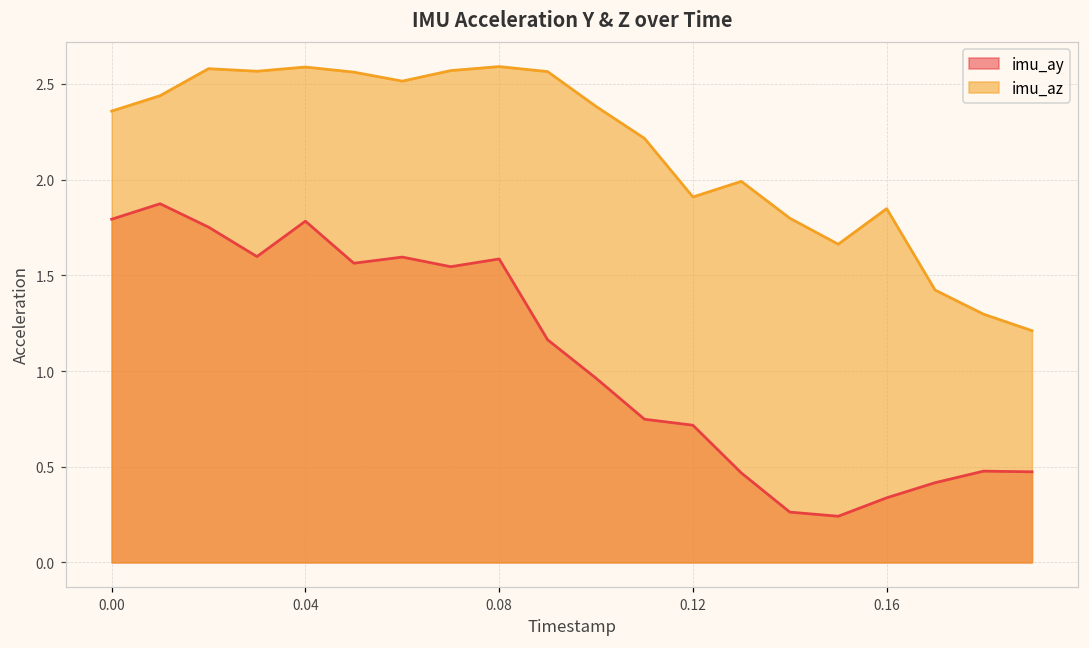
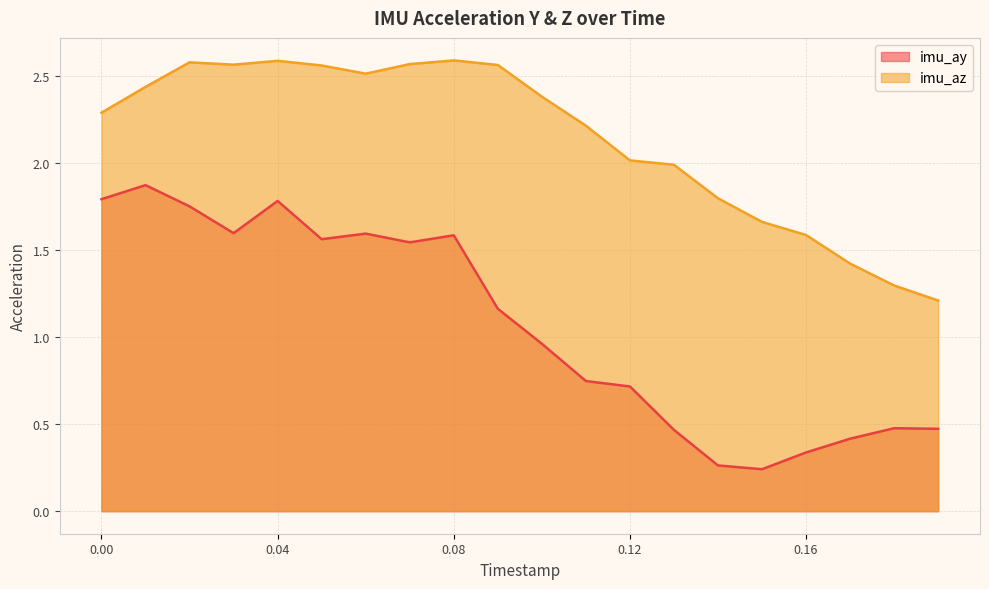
  {
    "imu_ay": {
      "0.00": 1.79,
      "0.04": 1.78,
      "0.08": 1.59,
      "0.12": 0.72,
      "0.16": 0.34
    },
    "imu_az": {
-     "0.00": 2.36,
+     "0.00": 2.29,
      "0.04": 2.59,
      "0.08": 2.59,
-     "0.12": 1.91,
-     "0.16": 1.85
+     "0.12": 2.02,
+     "0.16": 1.59
    }
  }
